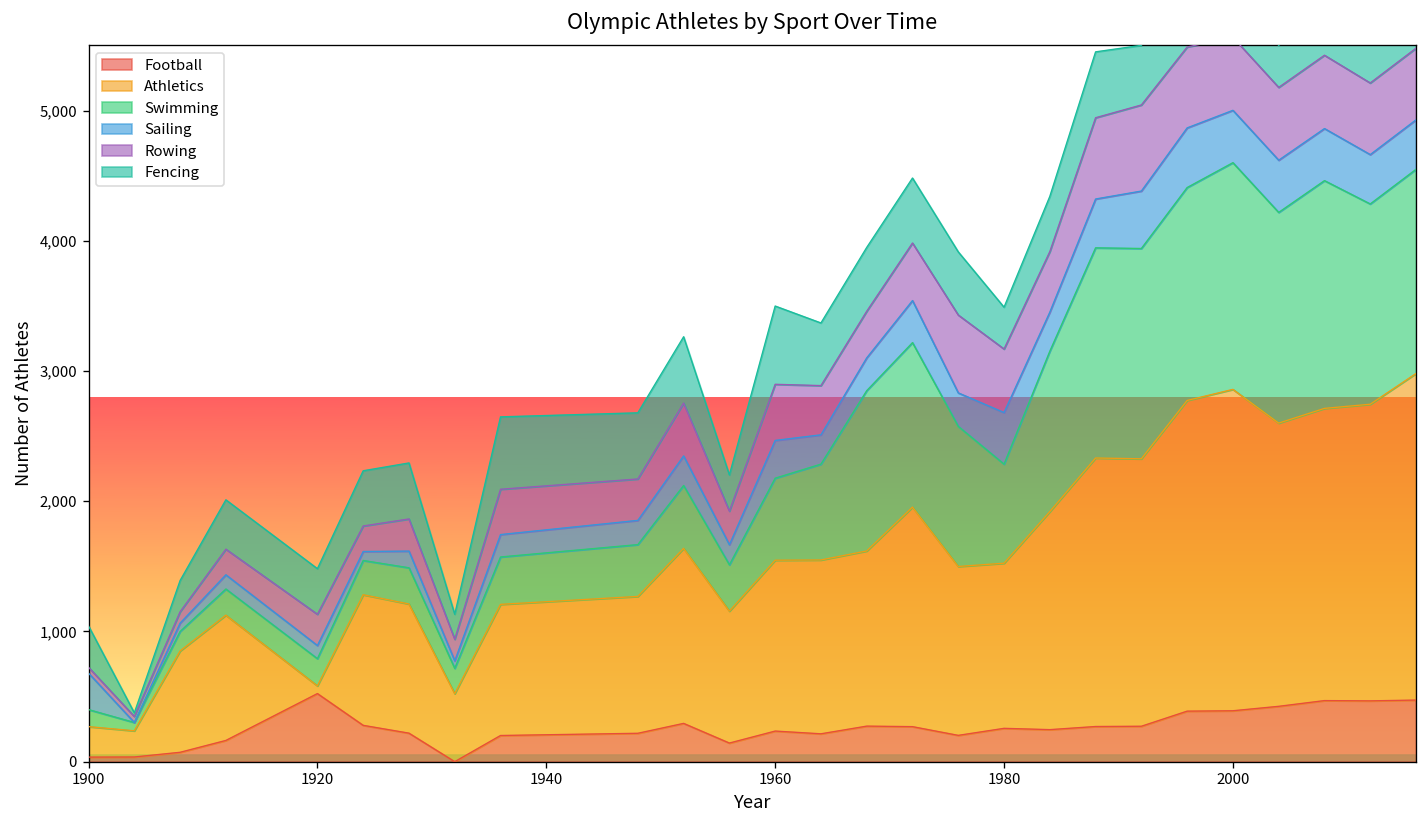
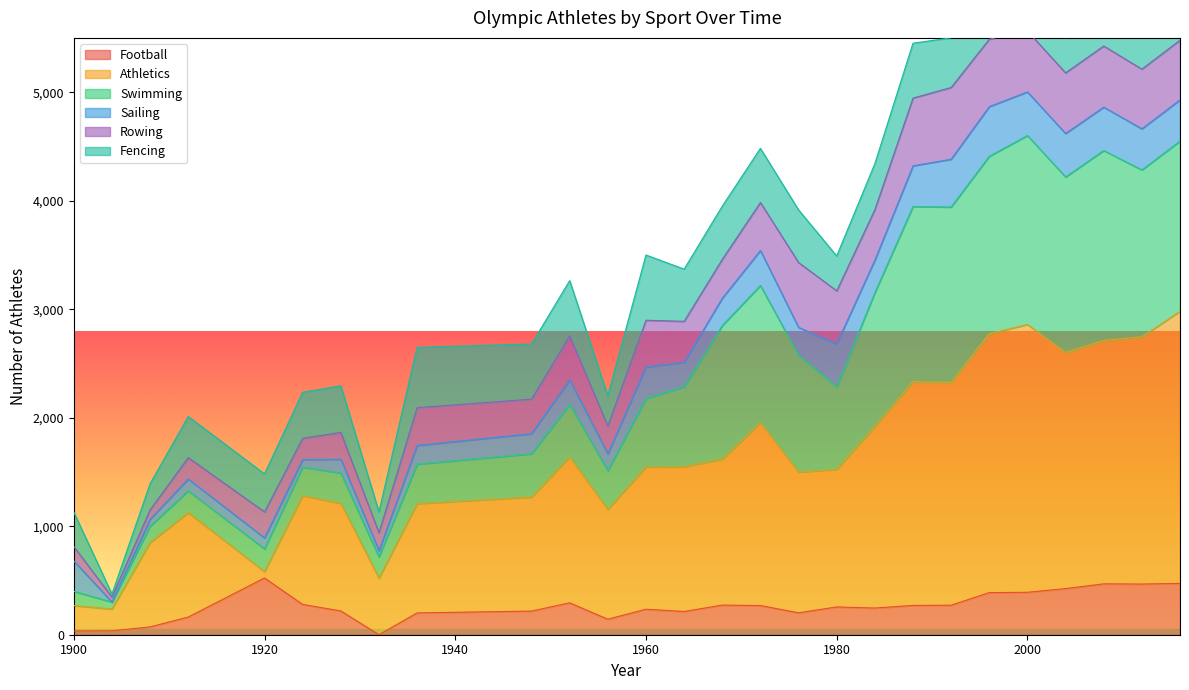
  {
    "Football": {
      "1920": "520",
      "1960": "240",
      "1980": "260",
      "2000": "390"
    },
    "Athletics": {
      "1900": "230",
      "1920": "60",
      "1960": "1,310",
      "1980": "1,270",
      "2000": "2,470"
    },
    "Sailing": {
      "1900": "280",
      "1920": "100",
      "1960": "290",
      "1980": "400",
      "2000": "400"
    },
    "Rowing": {
-     "1900": "50",
+     "1900": "130",
      "1920": "240",
      "1960": "430",
      "1980": "490"
    }
  }
